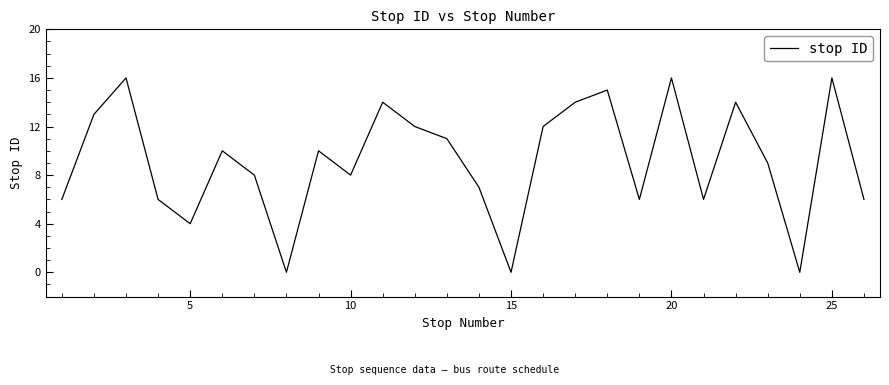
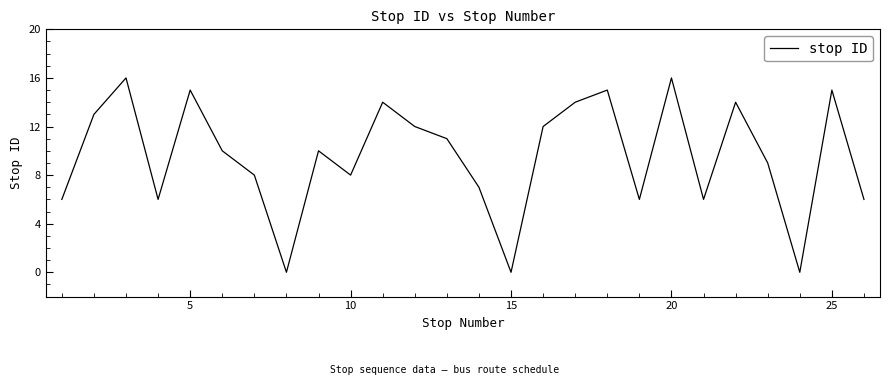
  {
-   "5": 4,
+   "5": 15,
    "10": 8,
    "15": 0,
    "20": 16,
-   "25": 16
+   "25": 15
  }
